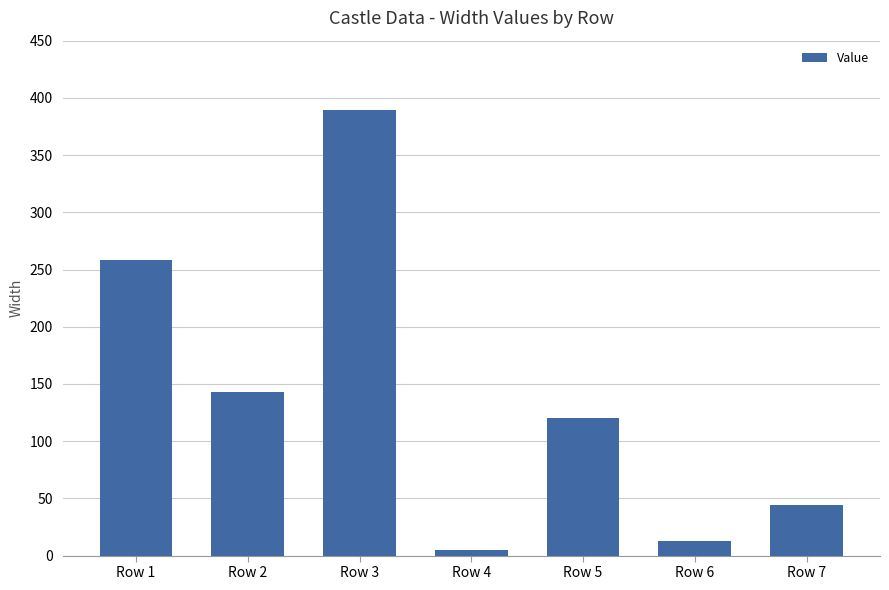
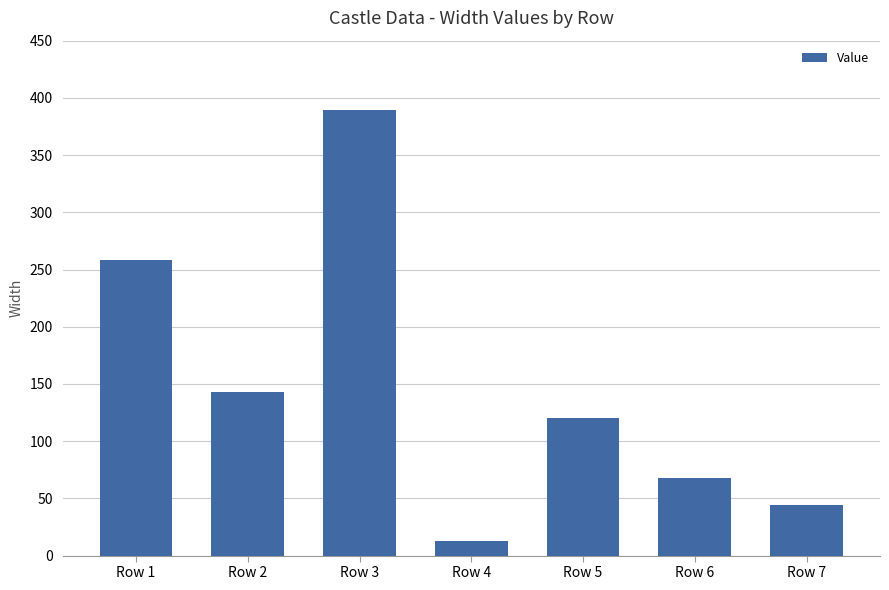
  {
    "Row 1": 258,
    "Row 2": 143,
    "Row 3": 389,
-   "Row 4": 5,
+   "Row 4": 13,
    "Row 5": 120,
-   "Row 6": 13,
+   "Row 6": 68,
    "Row 7": 44
  }
